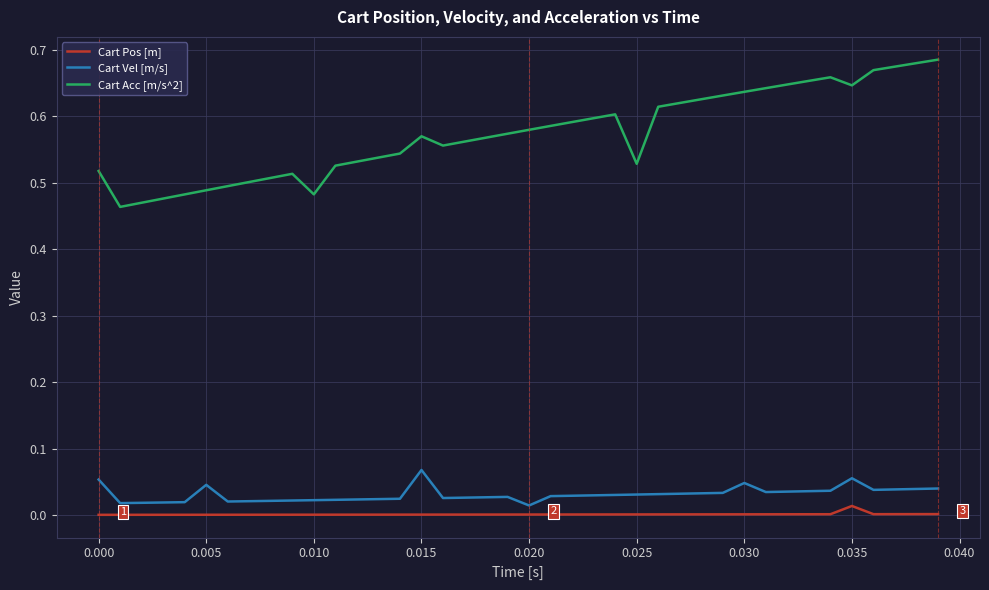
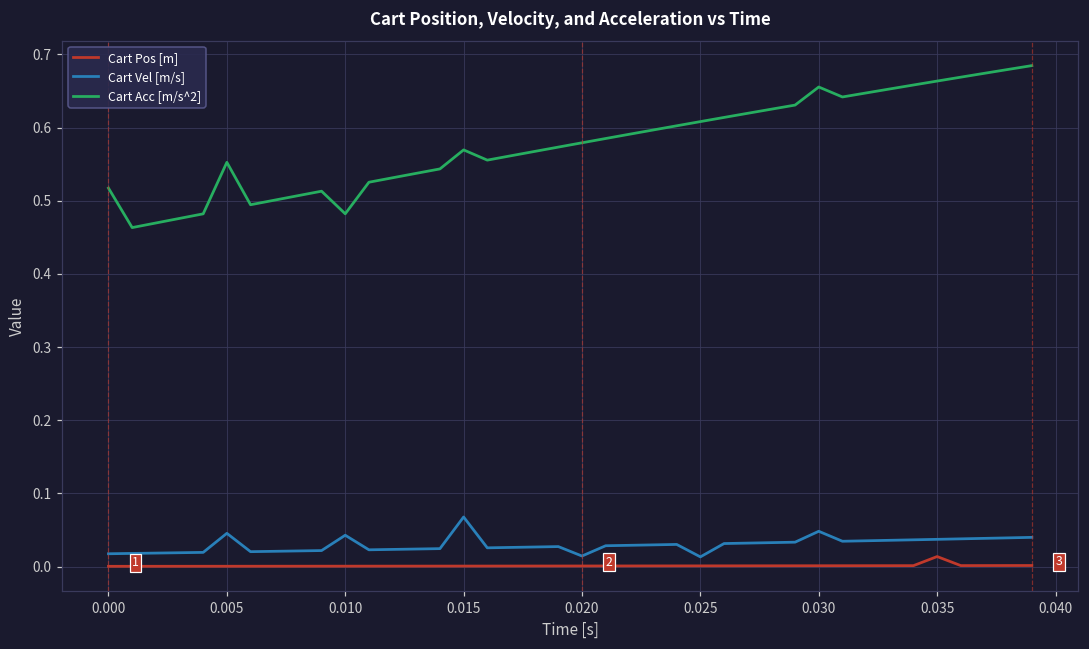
  {
    "Cart Pos [m]": {
      "0.000": 0.00,
      "0.005": 0.00,
      "0.010": 0.00,
      "0.015": 0.00,
      "0.020": 0.00,
      "0.025": 0.00,
      "0.030": 0.00,
      "0.035": 0.01
    },
    "Cart Vel [m/s]": {
-     "0.000": 0.05,
+     "0.000": 0.02,
      "0.005": 0.05,
-     "0.010": 0.02,
+     "0.010": 0.04,
      "0.015": 0.07,
      "0.020": 0.01,
-     "0.025": 0.03,
+     "0.025": 0.01,
      "0.030": 0.05,
-     "0.035": 0.06
+     "0.035": 0.04
    },
    "Cart Acc [m/s^2]": {
      "0.000": 0.52,
-     "0.005": 0.49,
+     "0.005": 0.55,
      "0.010": 0.48,
      "0.015": 0.57,
      "0.020": 0.58,
-     "0.025": 0.53,
-     "0.030": 0.64,
-     "0.035": 0.65
+     "0.025": 0.61,
+     "0.030": 0.66,
+     "0.035": 0.66
    }
  }
